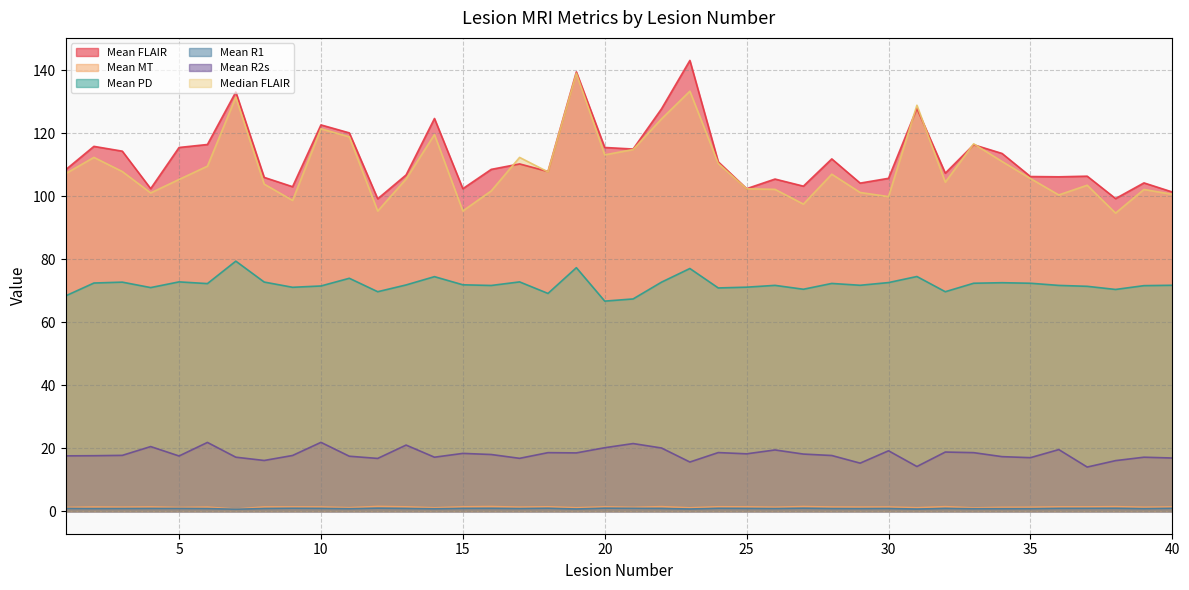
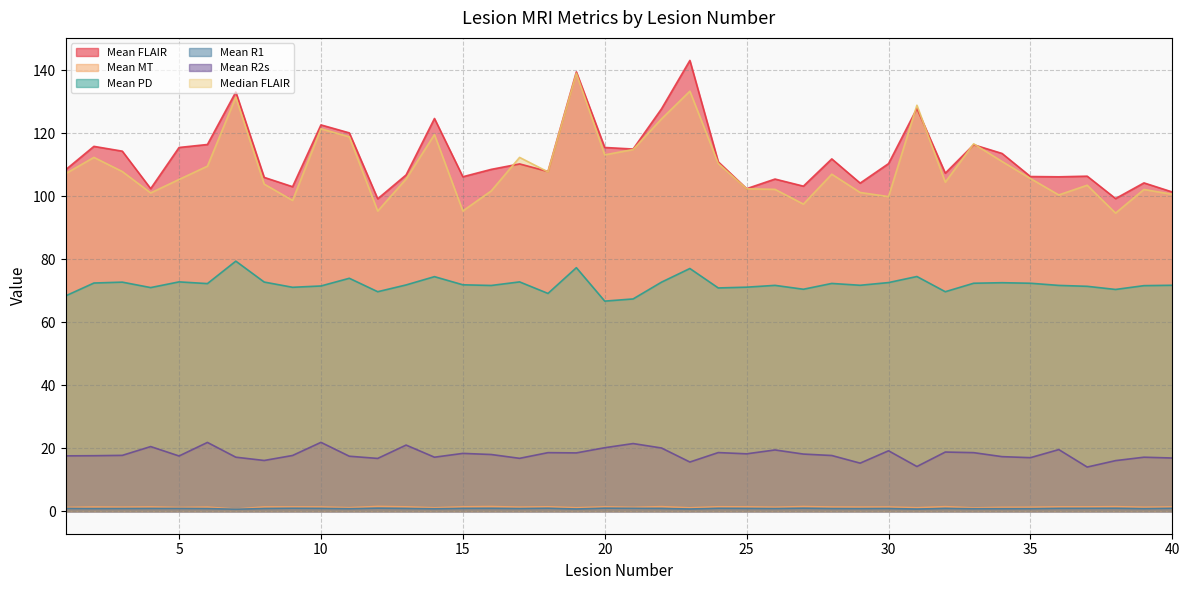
  {
    "Mean FLAIR": {
      "5": 115,
      "10": 123,
-     "15": 102,
+     "15": 106,
      "20": 115,
-     "30": 106
+     "30": 110
    }
  }
